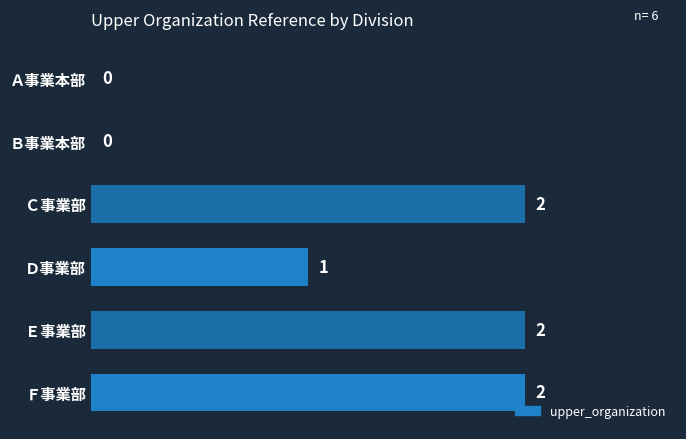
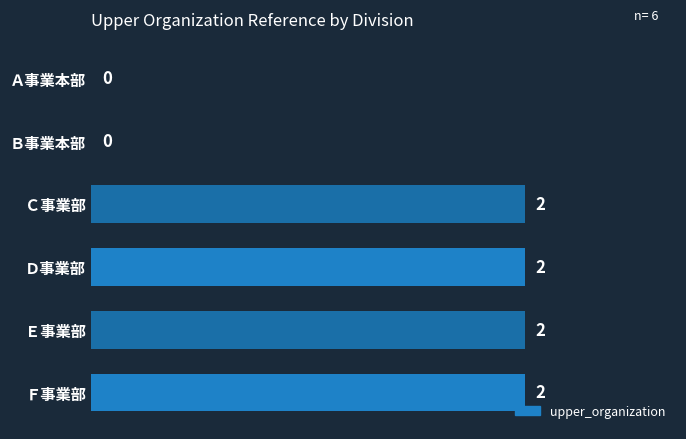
  {
    "Ａ事業本部": 0,
    "Ｂ事業本部": 0,
    "Ｃ事業部": 2,
-   "Ｄ事業部": 1,
+   "Ｄ事業部": 2,
    "Ｅ事業部": 2,
    "Ｆ事業部": 2
  }
